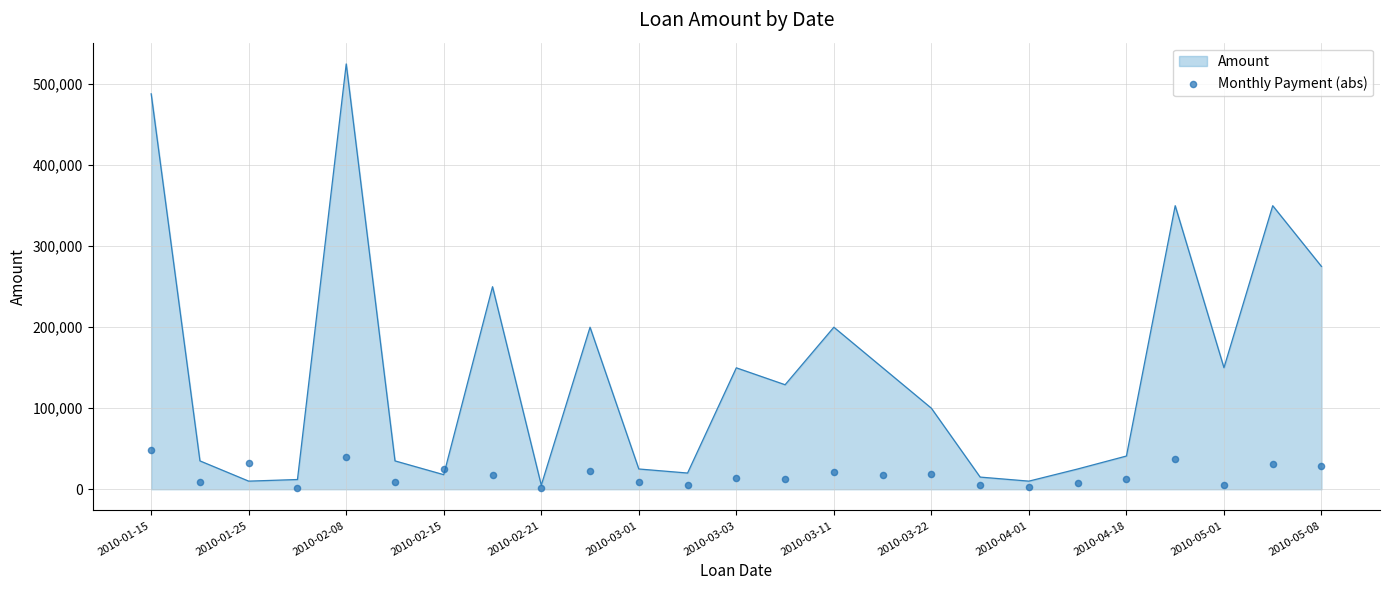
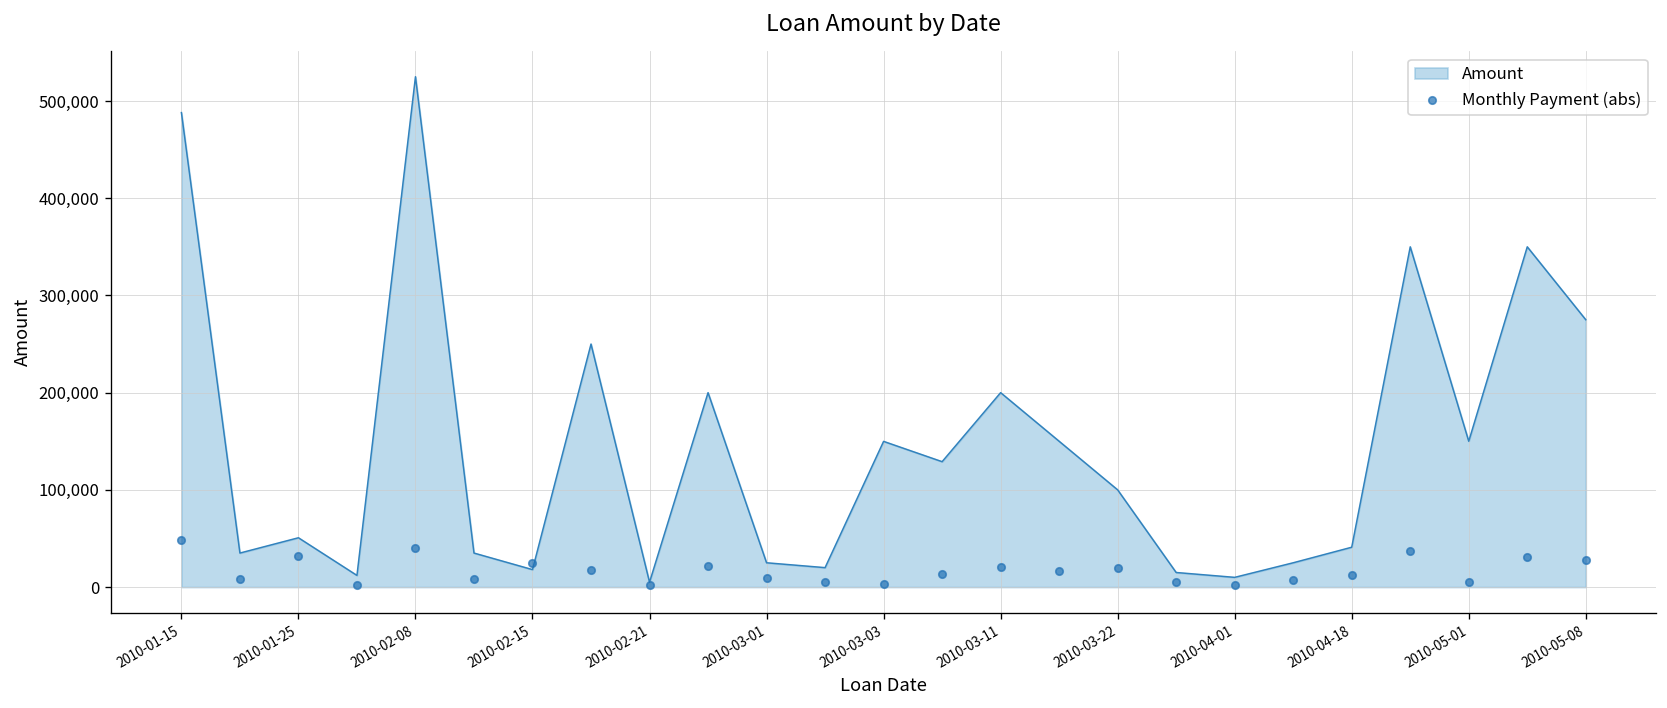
  {
    "Amount": {
      "2010-01-15": "490,000",
-     "2010-01-25": "10,000",
+     "2010-01-25": "50,000",
      "2010-02-08": "530,000",
      "2010-02-15": "20,000",
      "2010-03-03": "150,000",
      "2010-03-11": "200,000",
      "2010-03-22": "100,000",
      "2010-04-01": "10,000",
      "2010-04-18": "40,000",
      "2010-05-01": "150,000",
      "2010-05-08": "280,000"
    },
    "Monthly Payment (abs)": {
-     "2010-03-03": "10,000"
+     "2010-03-03": "0"
    }
  }
